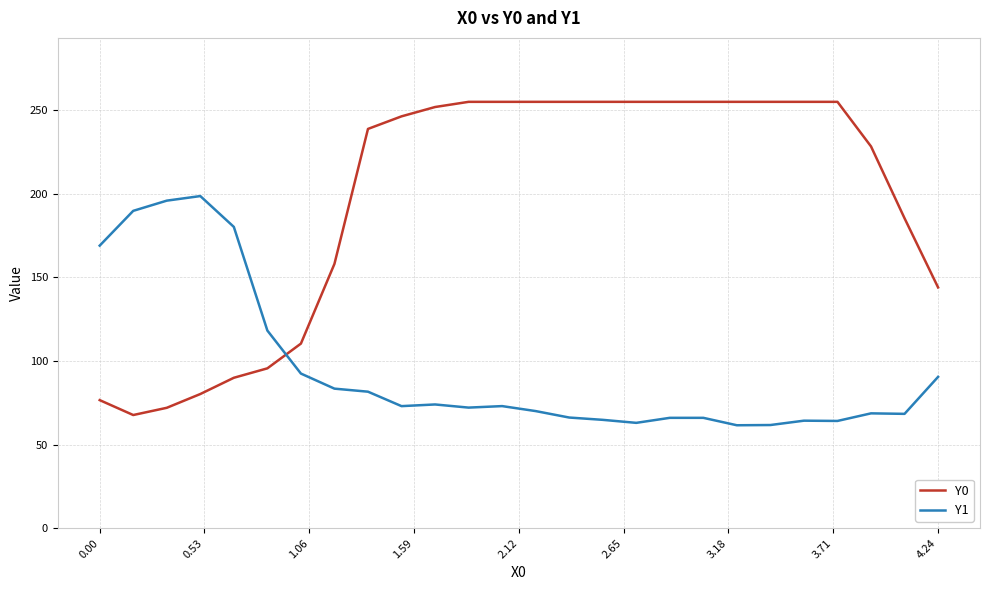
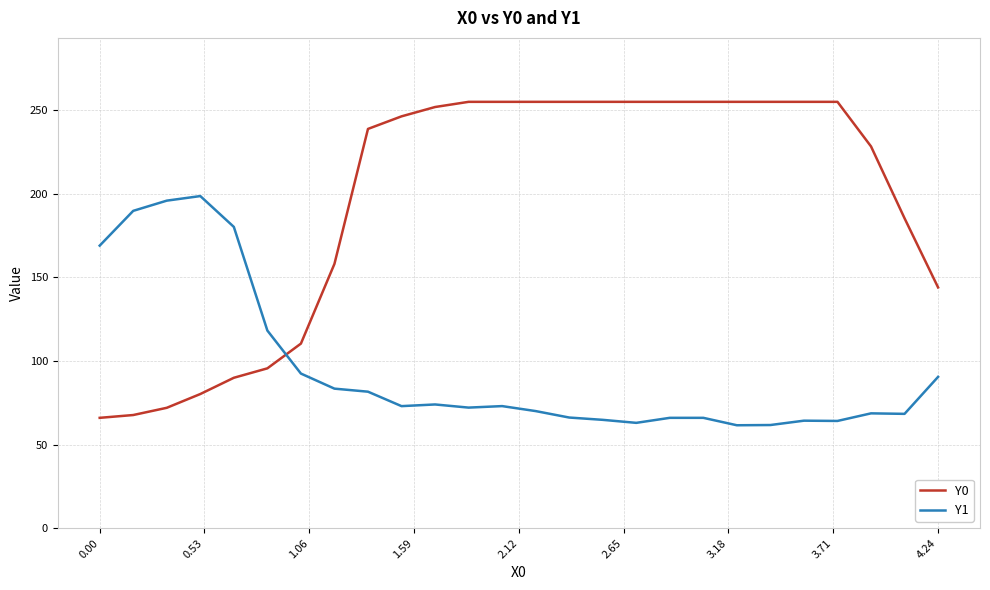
  {
    "Y0": {
-     "0.00": 77,
+     "0.00": 66,
      "4.24": 144
    },
    "Y1": {
      "0.00": 169,
      "4.24": 91
    }
  }
